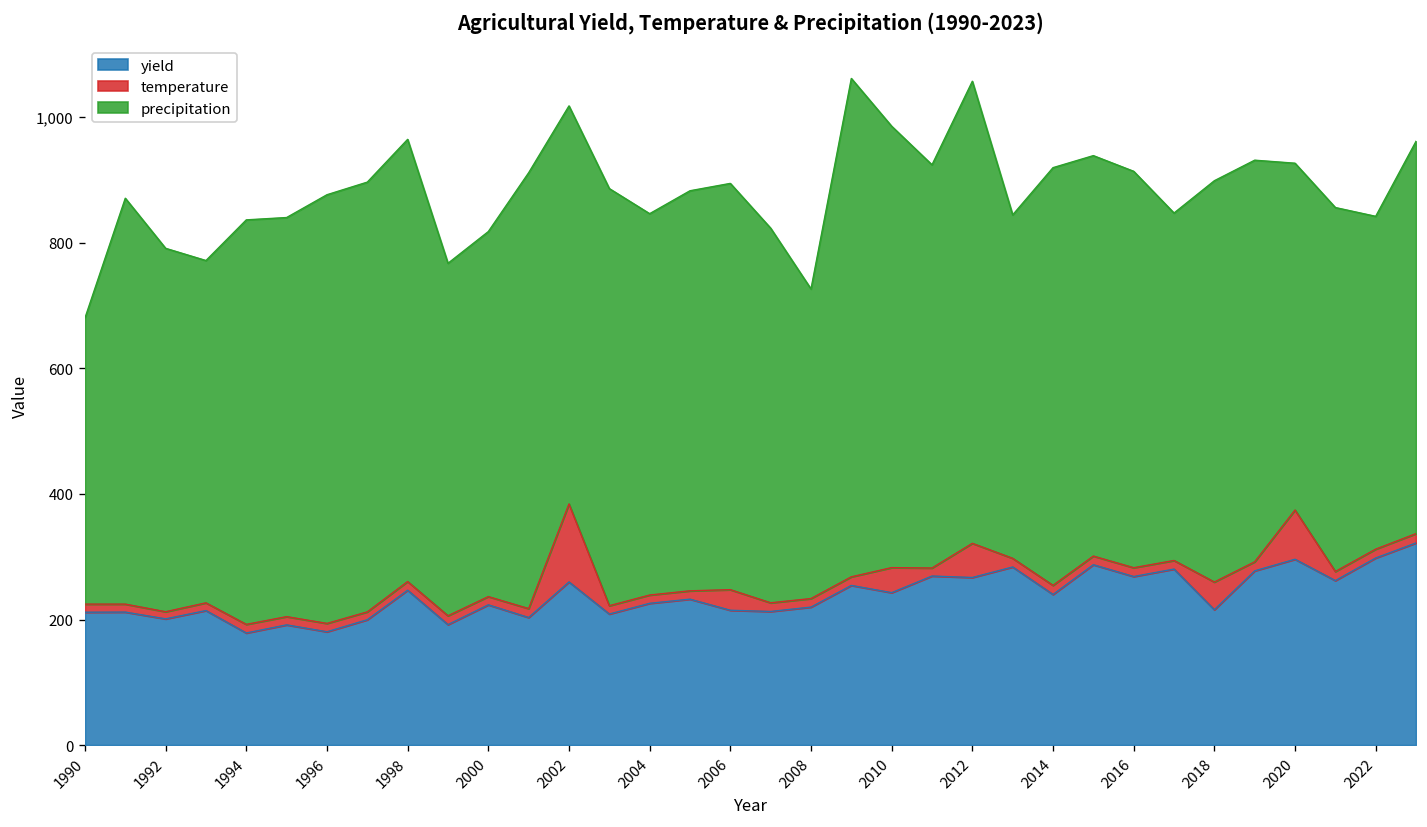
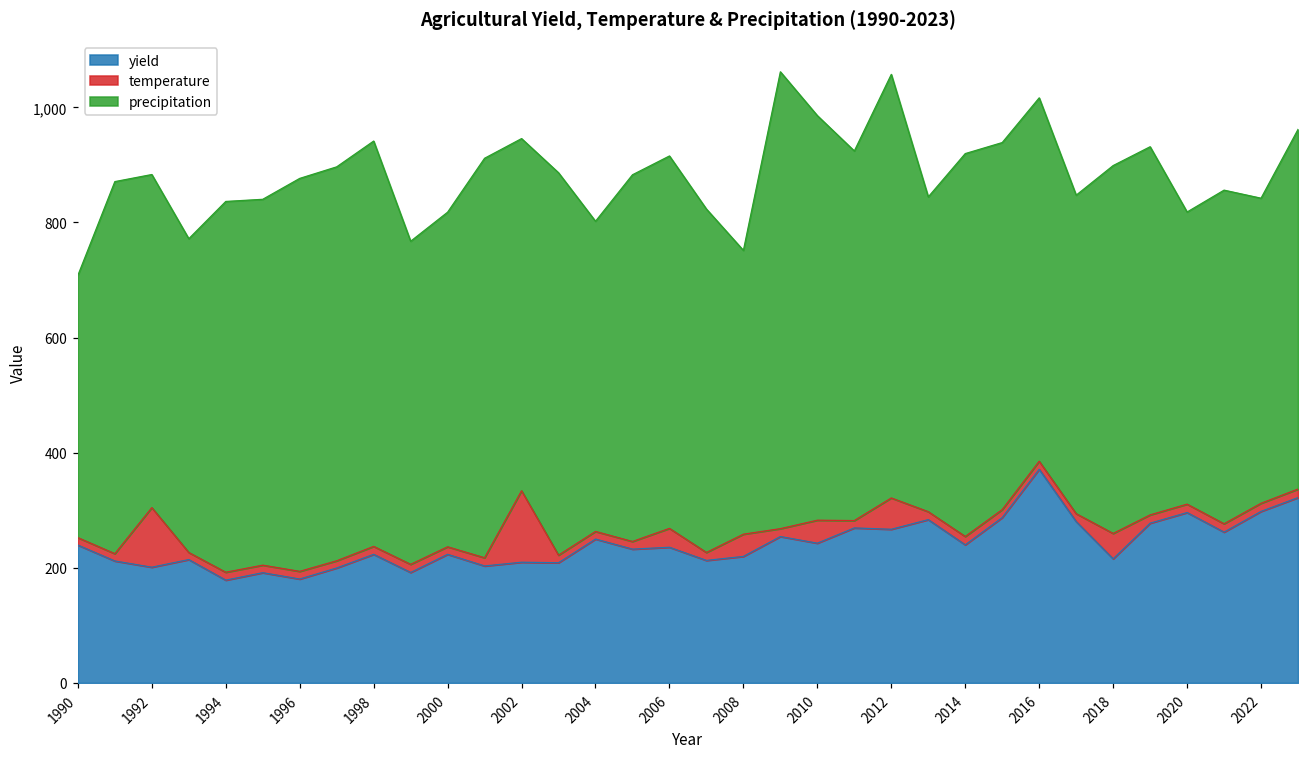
  {
    "yield": {
-     "1990": 210,
+     "1990": 240,
      "1992": 200,
      "1994": 180,
      "1996": 180,
-     "1998": 250,
+     "1998": 220,
      "2000": 220,
-     "2002": 260,
-     "2004": 230,
-     "2006": 210,
+     "2002": 210,
+     "2004": 250,
+     "2006": 240,
      "2008": 220,
      "2010": 240,
      "2012": 270,
      "2014": 240,
-     "2016": 270,
+     "2016": 370,
      "2018": 220,
      "2020": 300,
      "2022": 300
    },
    "temperature": {
      "1990": 10,
-     "1992": 10,
+     "1992": 100,
      "1994": 10,
      "1996": 10,
      "1998": 10,
      "2000": 10,
      "2002": 120,
      "2004": 10,
      "2006": 30,
-     "2008": 10,
+     "2008": 40,
      "2010": 40,
      "2012": 50,
      "2014": 10,
      "2016": 10,
      "2018": 40,
-     "2020": 80,
+     "2020": 10,
      "2022": 10
    },
    "precipitation": {
      "1990": 460,
      "1992": 580,
      "1994": 640,
      "1996": 680,
      "1998": 700,
      "2000": 580,
-     "2002": 630,
-     "2004": 610,
+     "2002": 610,
+     "2004": 540,
      "2006": 650,
      "2008": 490,
      "2010": 700,
      "2012": 740,
      "2014": 670,
      "2016": 630,
      "2018": 640,
-     "2020": 550,
+     "2020": 510,
      "2022": 530
    }
  }
